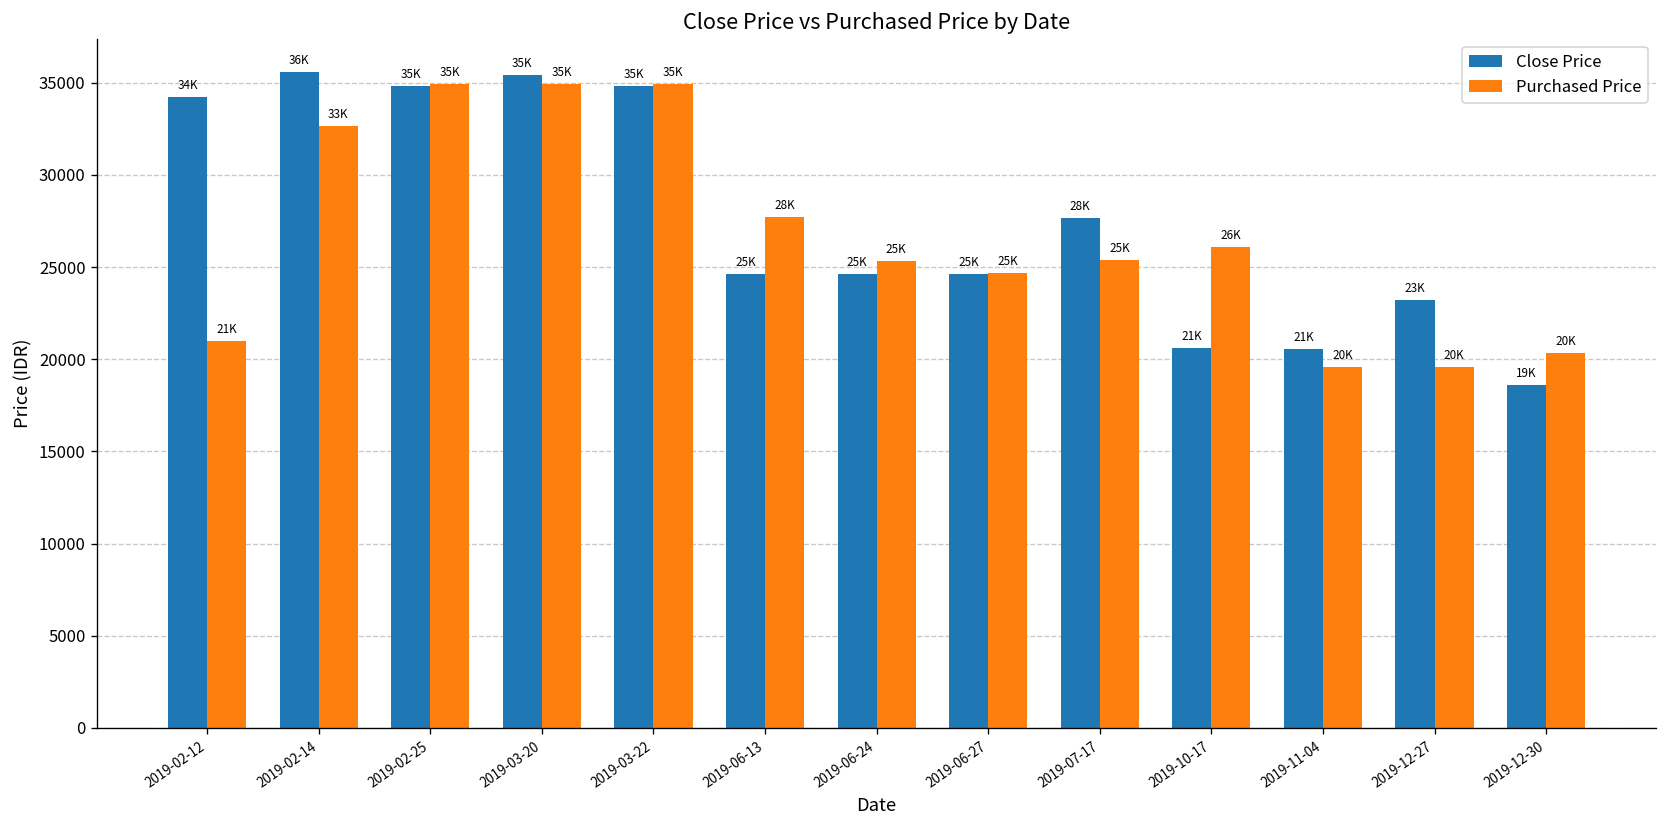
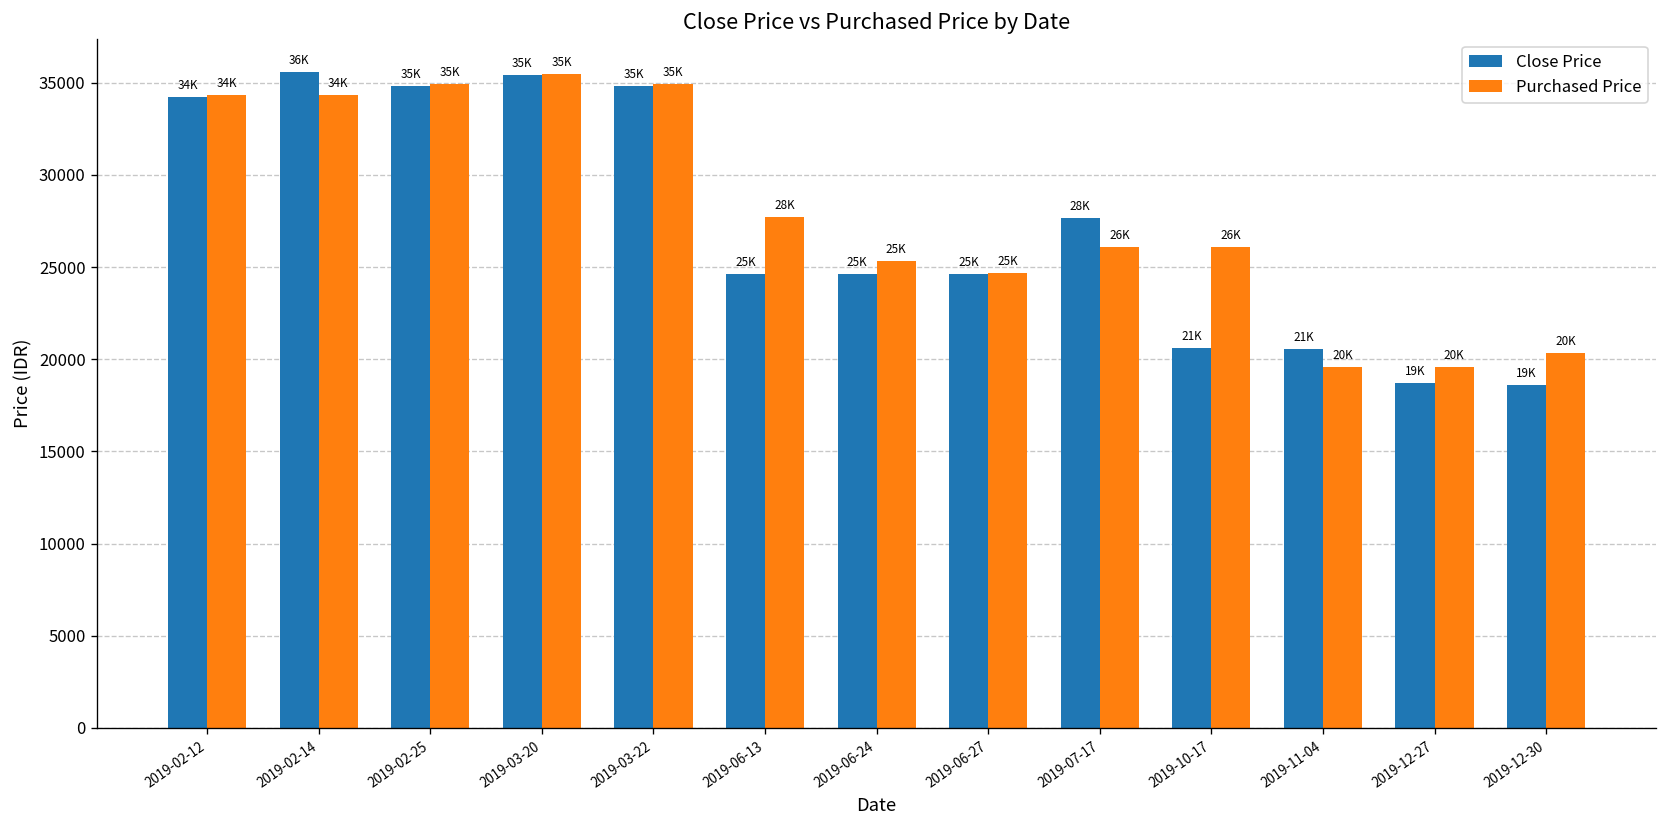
  {
    "Close Price": {
      "2019-02-12": "34K",
      "2019-02-14": "36K",
      "2019-02-25": "35K",
      "2019-03-20": "35K",
      "2019-03-22": "35K",
      "2019-06-13": "25K",
      "2019-06-24": "25K",
      "2019-06-27": "25K",
      "2019-07-17": "28K",
      "2019-10-17": "21K",
      "2019-11-04": "21K",
-     "2019-12-27": "23K",
+     "2019-12-27": "19K",
      "2019-12-30": "19K"
    },
    "Purchased Price": {
-     "2019-02-12": "21K",
-     "2019-02-14": "33K",
+     "2019-02-12": "34K",
+     "2019-02-14": "34K",
      "2019-02-25": "35K",
-     "2019-03-20": "34900",
+     "2019-03-20": "35400",
      "2019-03-22": "35K",
      "2019-06-13": "28K",
      "2019-06-24": "25K",
      "2019-06-27": "25K",
-     "2019-07-17": "25K",
+     "2019-07-17": "26K",
      "2019-10-17": "26K",
      "2019-11-04": "20K",
      "2019-12-27": "20K",
      "2019-12-30": "20K"
    }
  }
